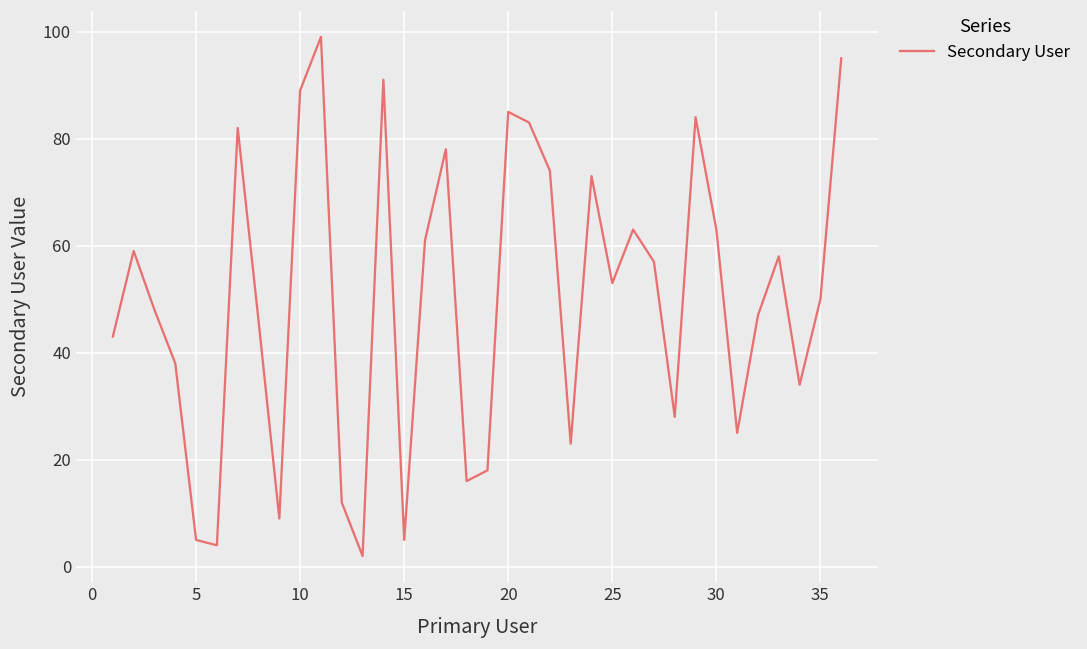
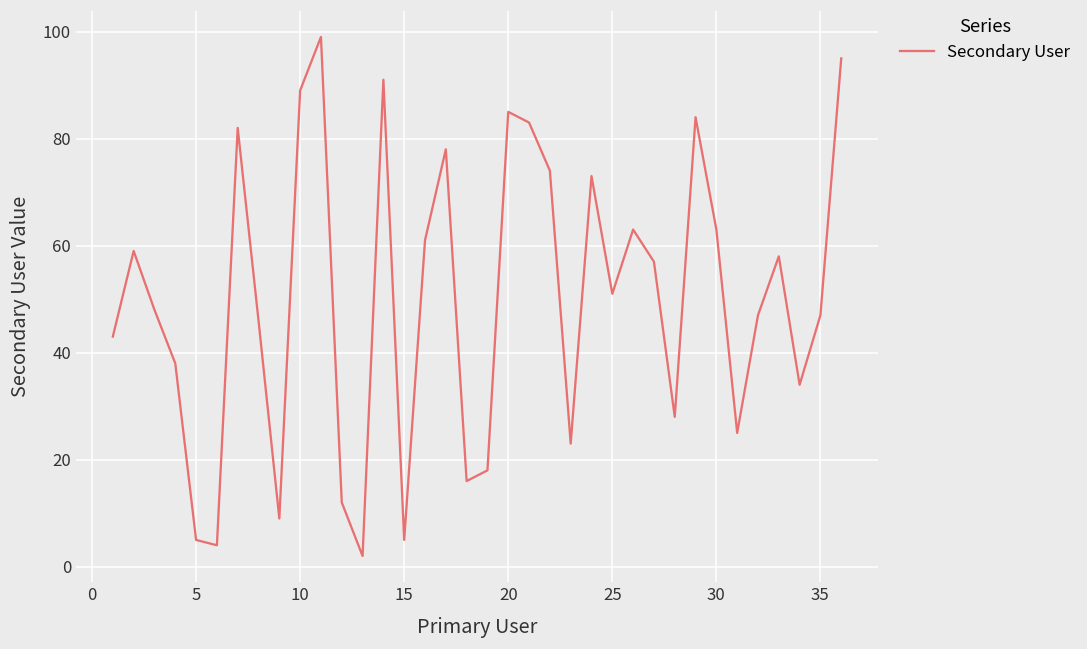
  {
    "5": 5,
    "10": 89,
    "15": 5,
    "20": 85,
-   "25": 53,
+   "25": 51,
    "30": 63,
-   "35": 50
+   "35": 47
  }
